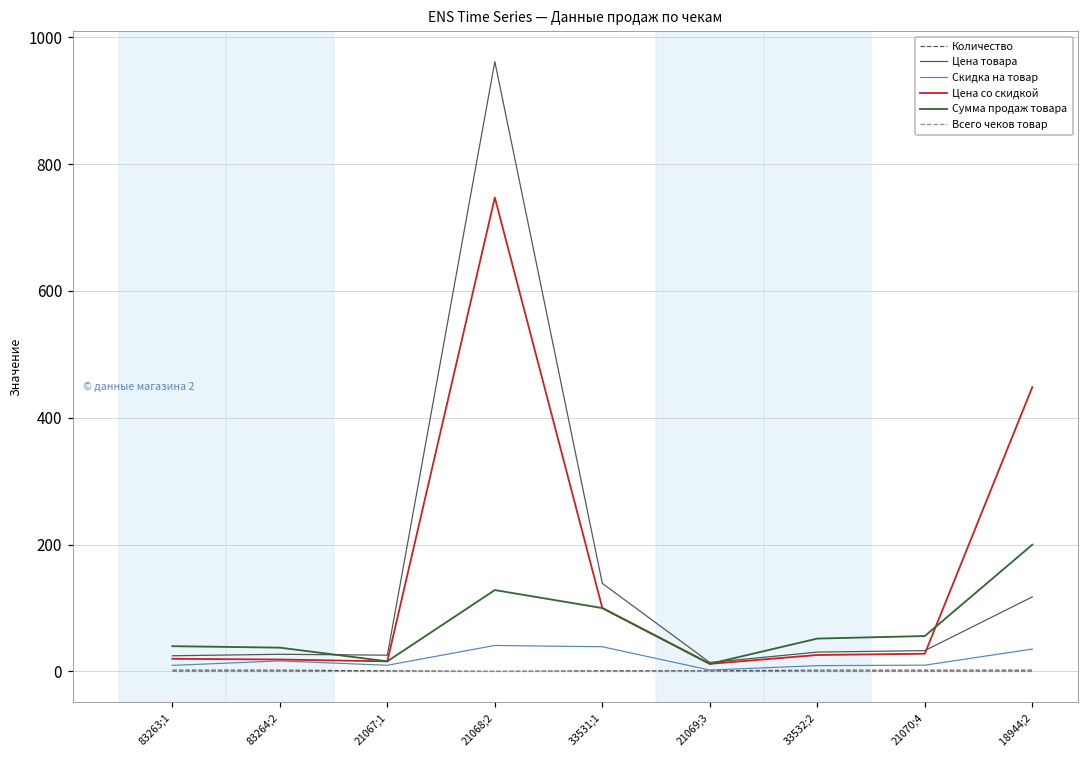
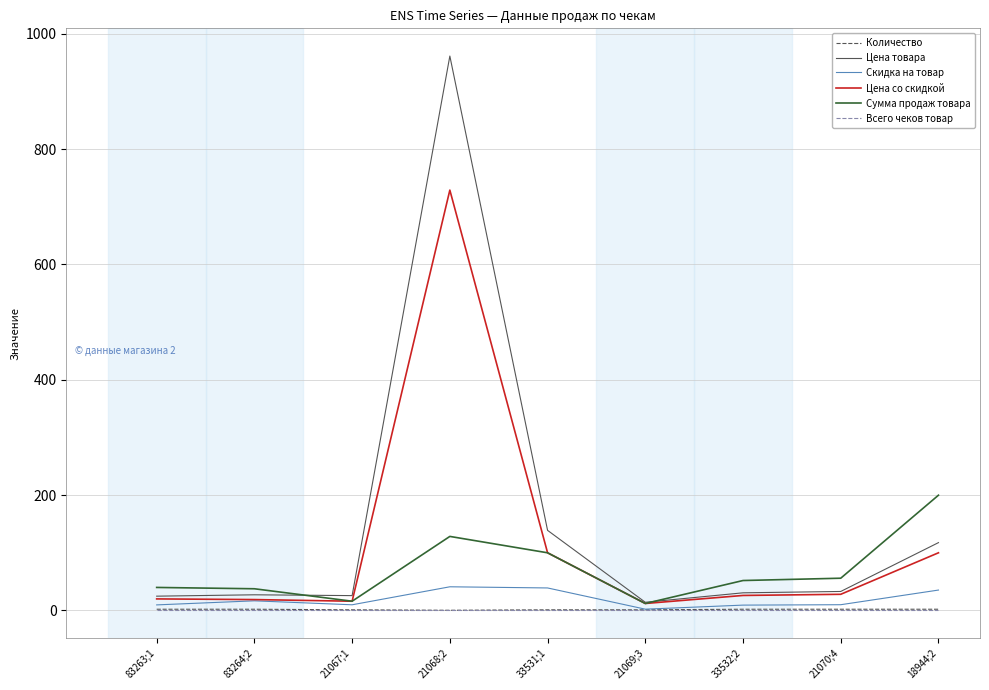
  {
    "Цена со скидкой": {
      "83263;1": 20,
-     "21068;2": 750,
+     "21068;2": 730,
      "33532;2": 30,
      "21070;4": 30,
-     "18944;2": 450
+     "18944;2": 100
    }
  }
